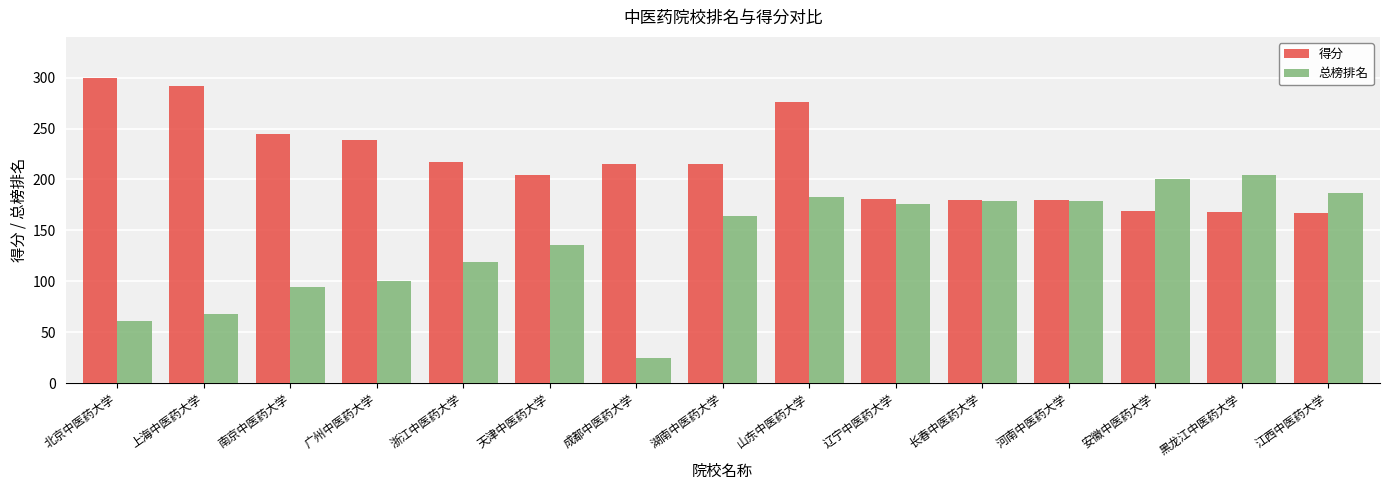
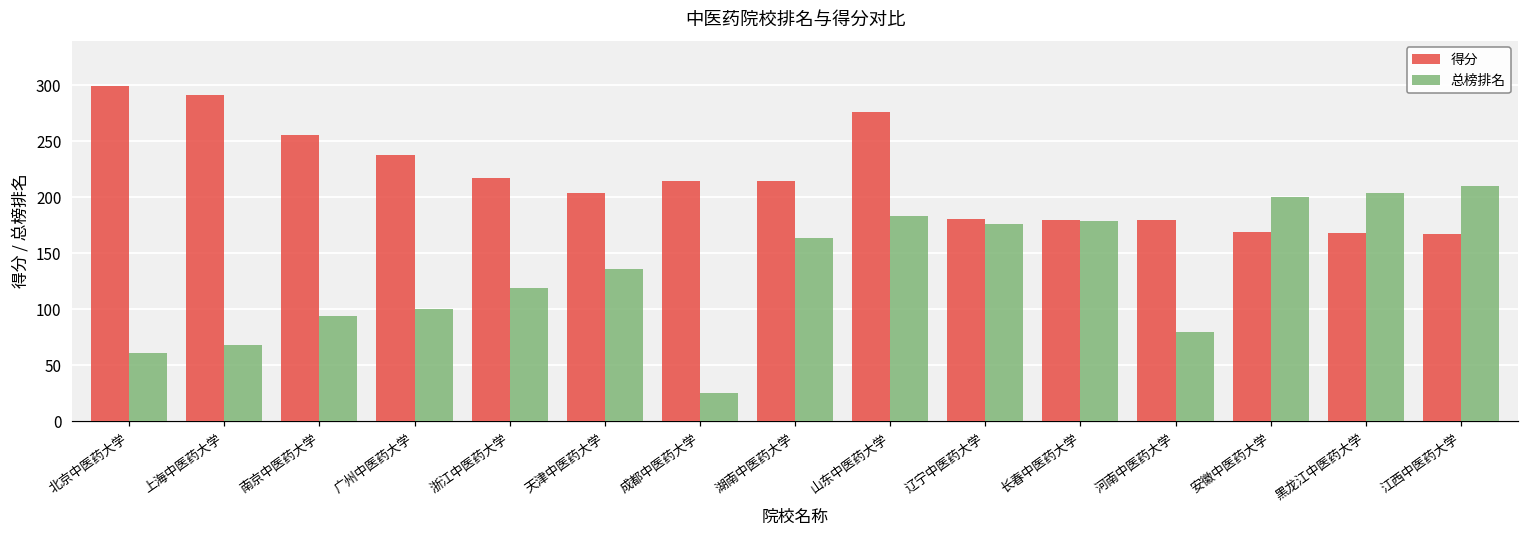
  {
    "得分": {
      "北京中医药大学": 300,
      "上海中医药大学": 292,
-     "南京中医药大学": 245,
+     "南京中医药大学": 256,
      "广州中医药大学": 238,
      "浙江中医药大学": 217,
      "天津中医药大学": 204,
      "成都中医药大学": 215,
      "湖南中医药大学": 215,
      "山东中医药大学": 276,
      "辽宁中医药大学": 181,
      "长春中医药大学": 180,
      "河南中医药大学": 180,
      "安徽中医药大学": 169,
      "黑龙江中医药大学": 168,
      "江西中医药大学": 167
    },
    "总榜排名": {
      "北京中医药大学": 61,
      "上海中医药大学": 68,
      "南京中医药大学": 94,
      "广州中医药大学": 100,
      "浙江中医药大学": 119,
      "天津中医药大学": 136,
      "成都中医药大学": 25,
      "湖南中医药大学": 164,
      "山东中医药大学": 183,
      "辽宁中医药大学": 176,
      "长春中医药大学": 179,
-     "河南中医药大学": 179,
+     "河南中医药大学": 80,
      "安徽中医药大学": 200,
      "黑龙江中医药大学": 204,
-     "江西中医药大学": 187
+     "江西中医药大学": 210
    }
  }
